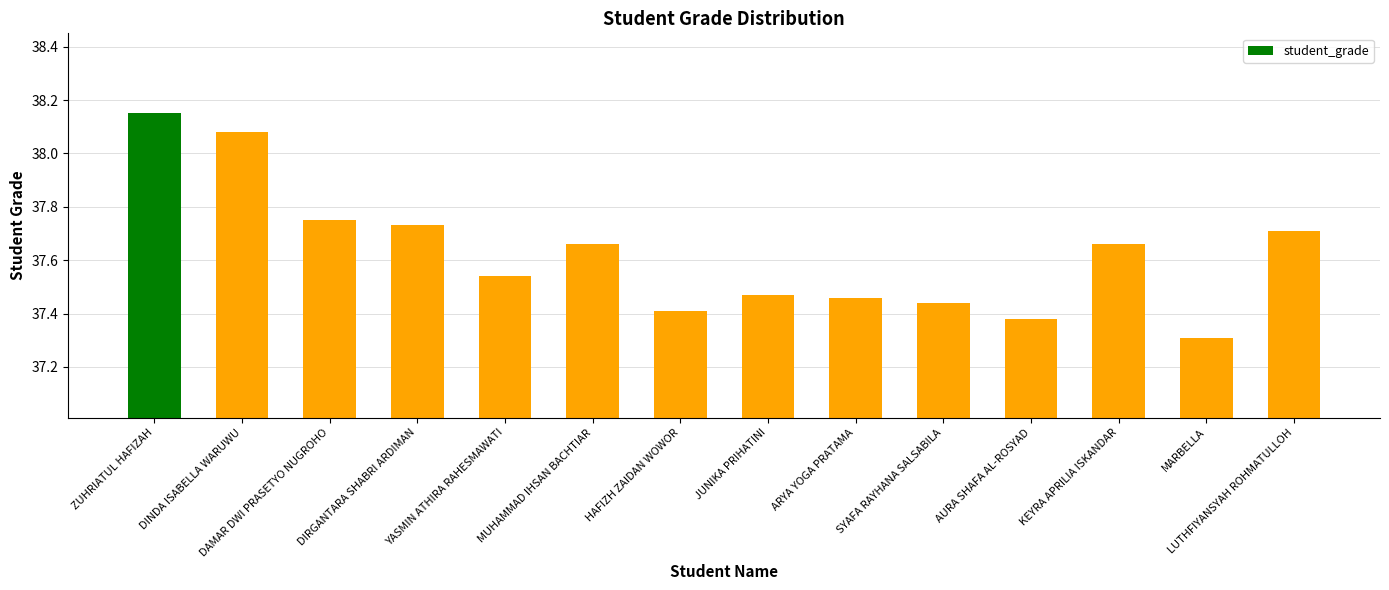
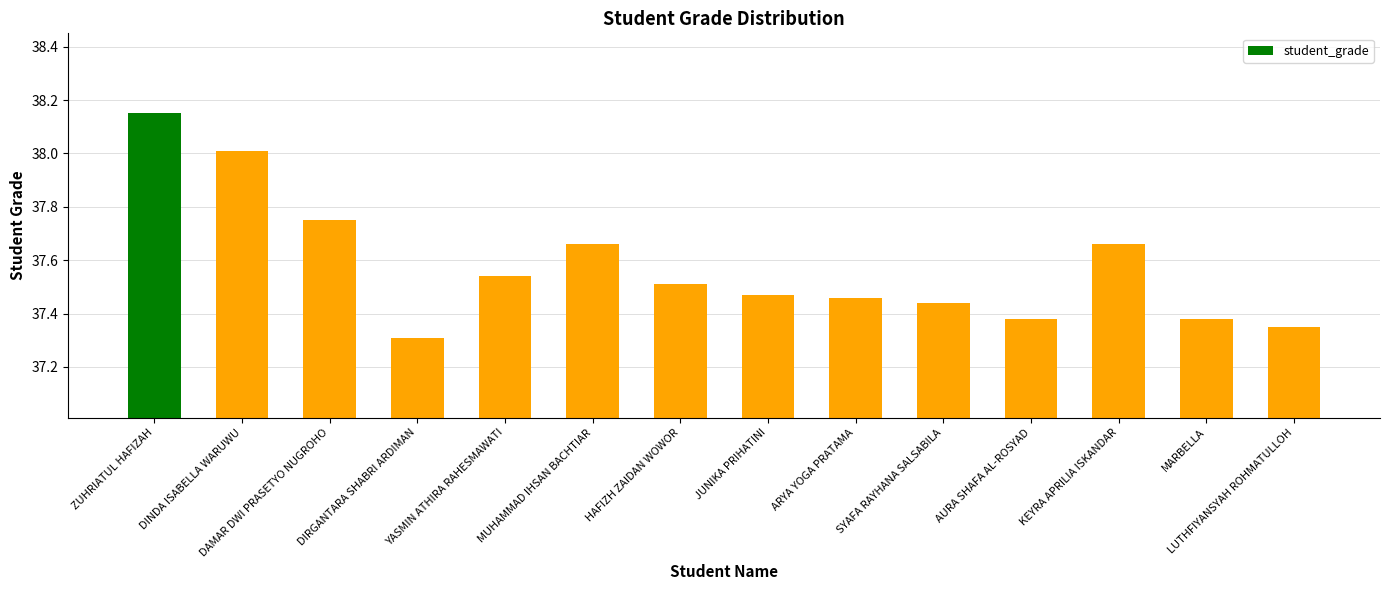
  {
    "ZUHRIATUL HAFIZAH": 38.15,
-   "DINDA ISABELLA WARUWU": 38.08,
+   "DINDA ISABELLA WARUWU": 38.01,
    "DAMAR DWI PRASETYO NUGROHO": 37.75,
-   "DIRGANTARA SHABRI ARDIMAN": 37.73,
+   "DIRGANTARA SHABRI ARDIMAN": 37.31,
    "YASMIN ATHIRA RAHESMAWATI": 37.54,
    "MUHAMMAD IHSAN BACHTIAR": 37.66,
-   "HAFIZH ZAIDAN WOWOR": 37.41,
+   "HAFIZH ZAIDAN WOWOR": 37.51,
    "JUNIKA PRIHATINI": 37.47,
    "ARYA YOGA PRATAMA": 37.46,
    "SYAFA RAYHANA SALSABILA": 37.44,
    "AURA SHAFA AL-ROSYAD": 37.38,
    "KEYRA APRILIA ISKANDAR": 37.66,
-   "MARBELLA": 37.31,
-   "LUTHFIYANSYAH ROHMATULLOH": 37.71
+   "MARBELLA": 37.38,
+   "LUTHFIYANSYAH ROHMATULLOH": 37.35
  }
